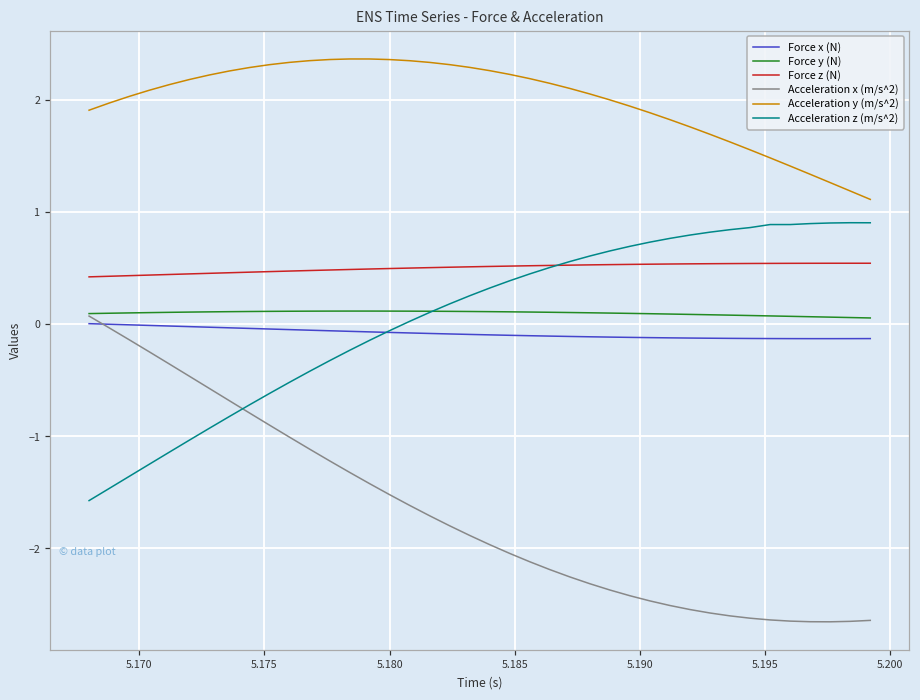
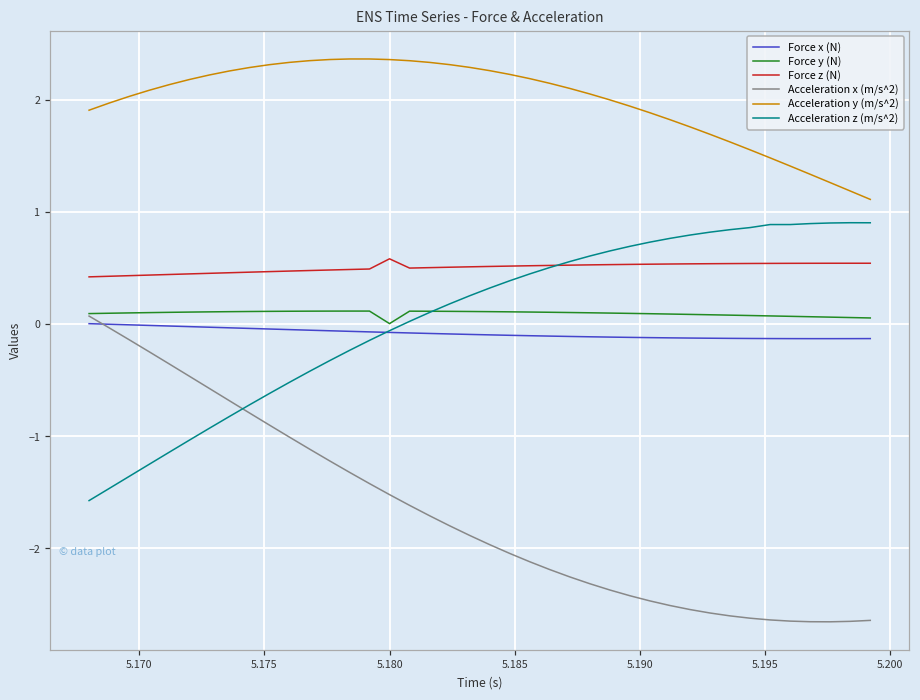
  {
    "Force y (N)": {
-     "5.180": 0.12
+     "5.180": 0.00
    },
    "Force z (N)": {
-     "5.180": 0.50
+     "5.180": 0.58
    },
    "Acceleration x (m/s^2)": {
      "5.180": -1.52
    },
    "Acceleration y (m/s^2)": {
      "5.180": 2.36
    }
  }
